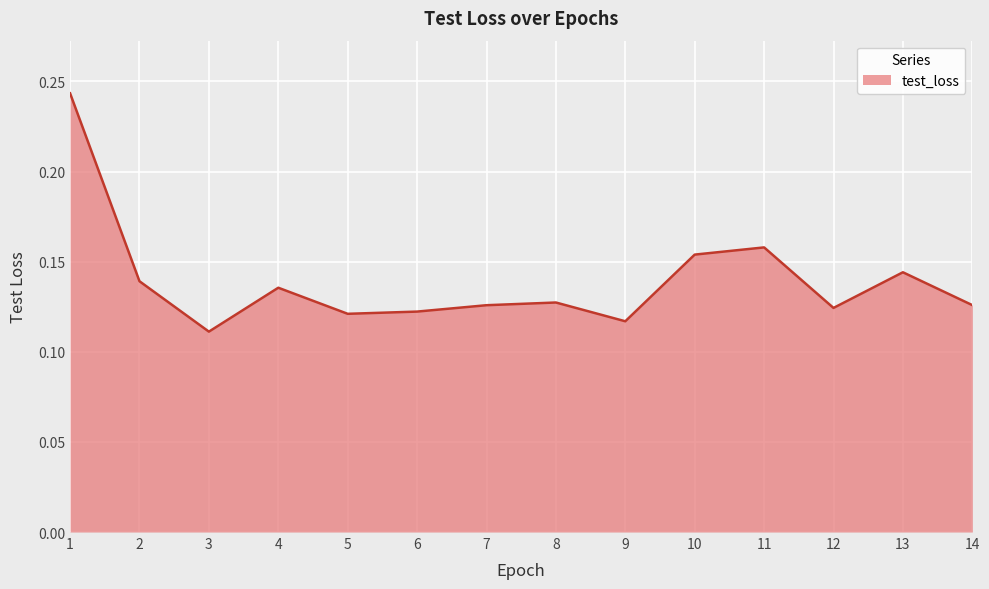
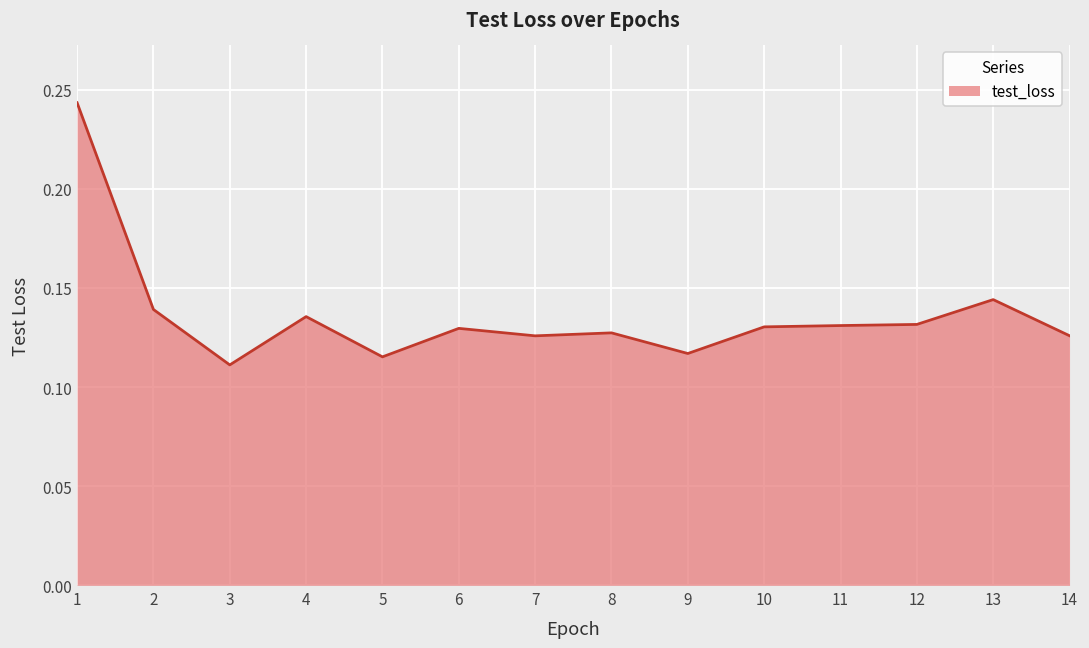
  {
    "1": 0.243,
    "2": 0.139,
    "3": 0.111,
    "4": 0.136,
-   "5": 0.121,
-   "6": 0.122,
+   "5": 0.115,
+   "6": 0.130,
    "7": 0.126,
    "8": 0.127,
    "9": 0.117,
-   "10": 0.154,
-   "11": 0.158,
-   "12": 0.124,
+   "10": 0.130,
+   "11": 0.131,
+   "12": 0.132,
    "13": 0.144,
    "14": 0.126
  }
